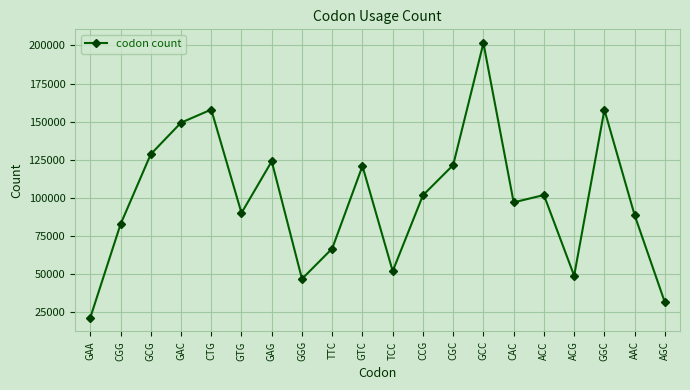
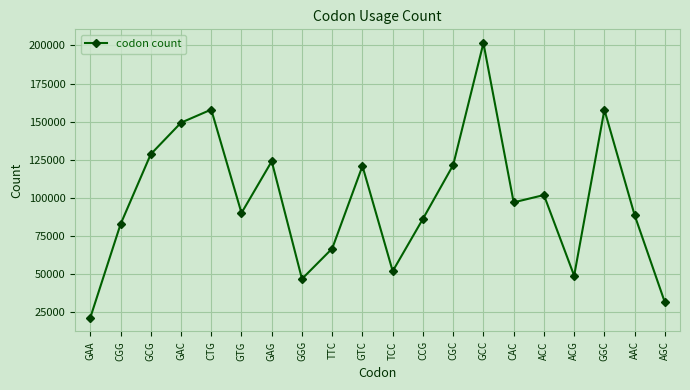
  {
    "GAA": 21000,
    "CGG": 83000,
    "GCG": 129000,
    "GAC": 149000,
    "CTG": 158000,
    "GTG": 90000,
    "GAG": 124000,
    "GGG": 47000,
    "TTC": 67000,
    "GTC": 121000,
    "TCC": 52000,
-   "CCG": 102000,
+   "CCG": 86000,
    "CGC": 122000,
    "GCC": 202000,
    "CAC": 97000,
    "ACC": 102000,
    "ACG": 49000,
    "GGC": 158000,
    "AAC": 89000,
    "AGC": 32000
  }
